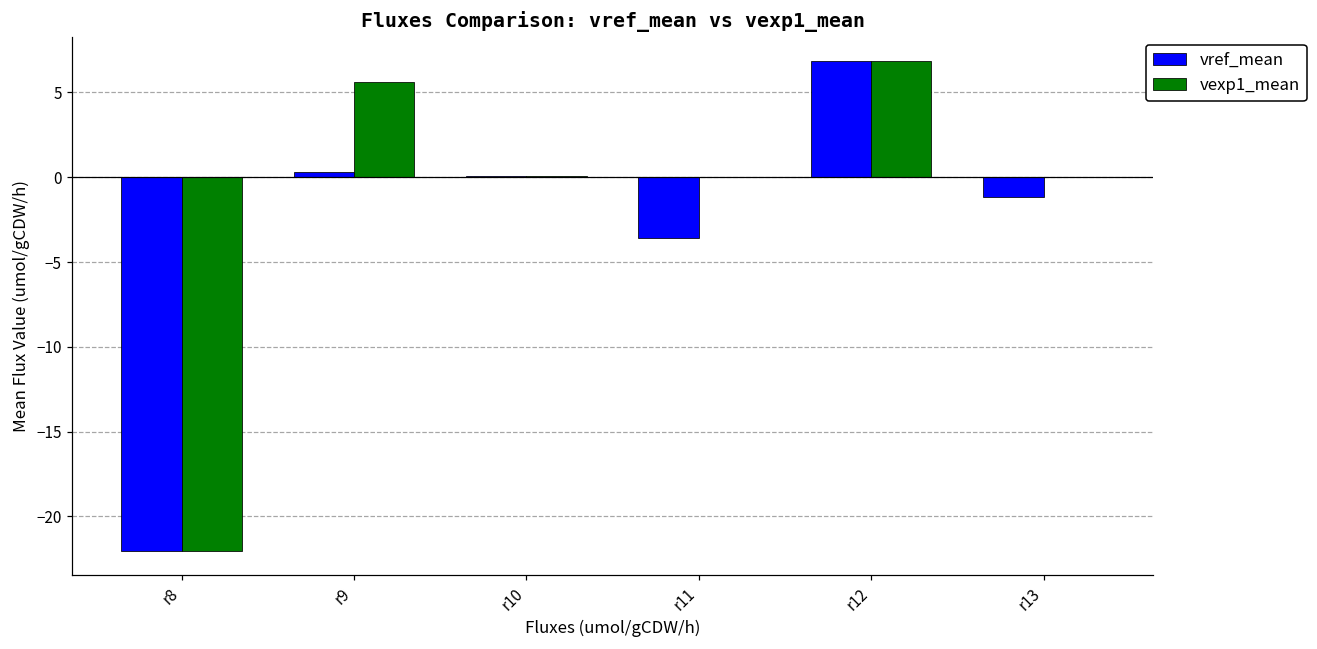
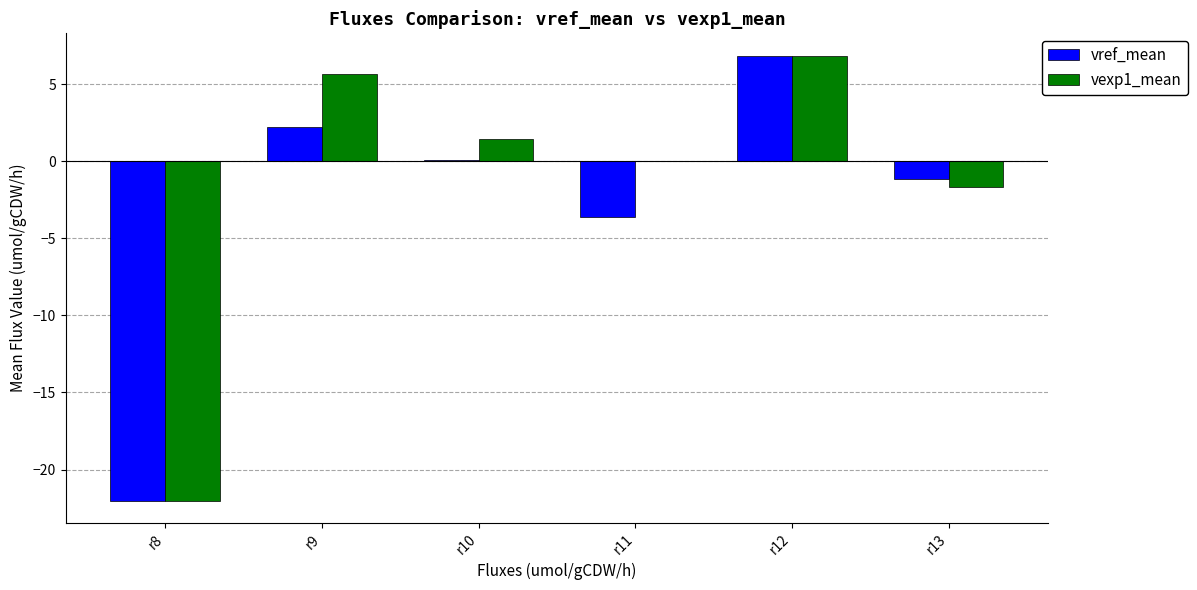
  {
    "vref_mean": {
      "r8": -22.0,
-     "r9": 0.3,
+     "r9": 2.2,
      "r11": -3.6,
      "r12": 6.8,
      "r13": -1.2
    },
    "vexp1_mean": {
      "r8": -22.0,
      "r9": 5.6,
-     "r10": 0.1,
+     "r10": 1.4,
      "r12": 6.8,
-     "r13": 0.0
+     "r13": -1.6
    }
  }
